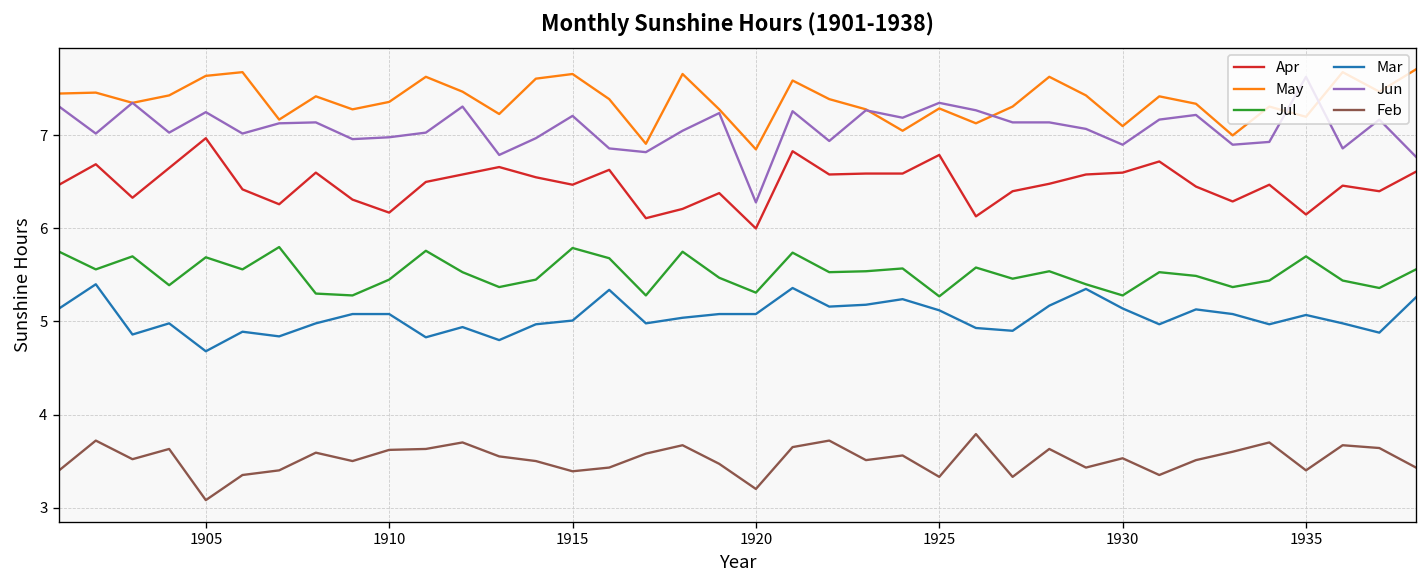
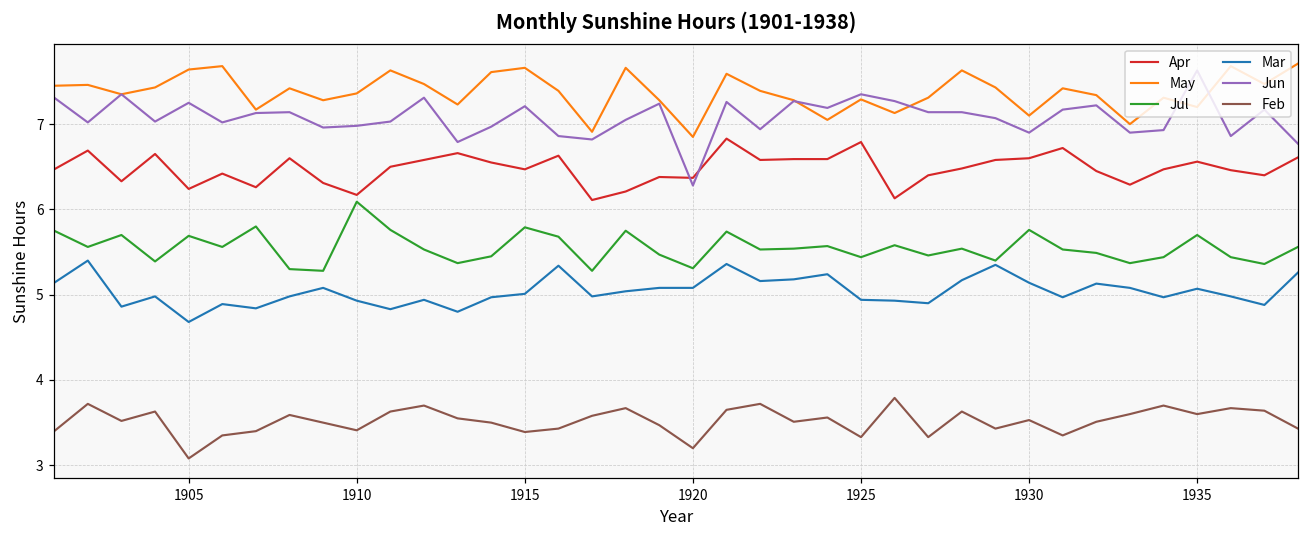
  {
    "Apr": {
-     "1905": 7.0,
+     "1905": 6.2,
      "1910": 6.2,
      "1915": 6.5,
-     "1920": 6.0,
+     "1920": 6.4,
      "1925": 6.8,
      "1930": 6.6,
-     "1935": 6.2
+     "1935": 6.6
    },
    "May": {
      "1905": 7.6,
      "1910": 7.4,
      "1915": 7.7,
      "1920": 6.9,
      "1925": 7.3,
      "1930": 7.1
    },
    "Jul": {
      "1905": 5.7,
-     "1910": 5.5,
+     "1910": 6.1,
      "1915": 5.8,
      "1920": 5.3,
-     "1925": 5.3,
-     "1930": 5.3,
+     "1925": 5.4,
+     "1930": 5.8,
      "1935": 5.7
    },
    "Mar": {
      "1905": 4.7,
-     "1910": 5.1,
+     "1910": 4.9,
      "1915": 5.0,
      "1920": 5.1,
-     "1925": 5.1,
+     "1925": 4.9,
      "1930": 5.1,
      "1935": 5.1
    },
    "Jun": {
      "1905": 7.3,
      "1910": 7.0,
      "1915": 7.2,
      "1920": 6.3,
      "1925": 7.4,
      "1930": 6.9
    },
    "Feb": {
      "1905": 3.1,
-     "1910": 3.6,
+     "1910": 3.4,
      "1915": 3.4,
      "1920": 3.2,
      "1925": 3.3,
      "1930": 3.5,
-     "1935": 3.4
+     "1935": 3.6
    }
  }
